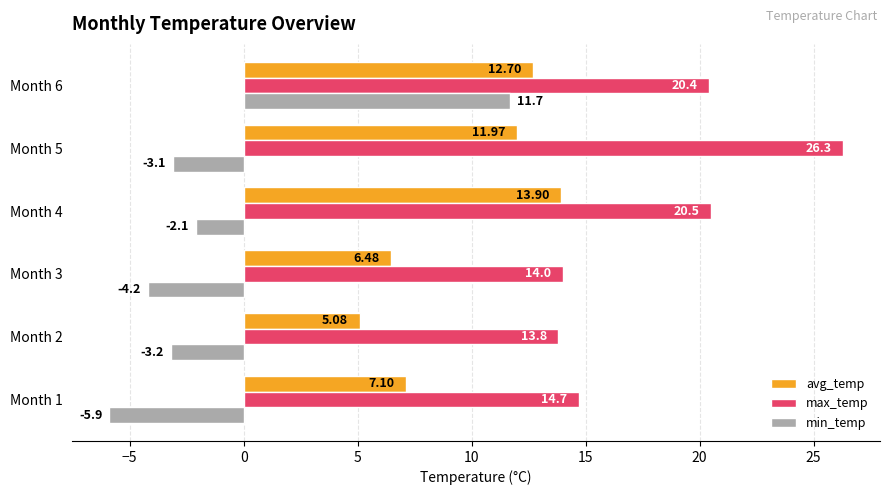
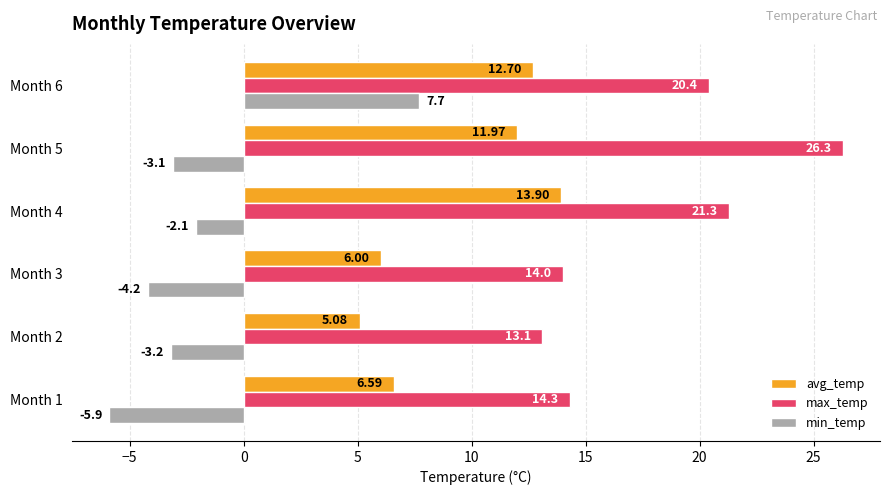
  {
    "avg_temp": {
      "Month 6": 12.70,
      "Month 5": 11.97,
      "Month 4": 13.90,
-     "Month 3": 6.48,
+     "Month 3": 6.00,
      "Month 2": 5.08,
-     "Month 1": 7.10
+     "Month 1": 6.59
    },
    "max_temp": {
      "Month 6": 20.4,
      "Month 5": 26.3,
-     "Month 4": 20.5,
+     "Month 4": 21.3,
      "Month 3": 14.0,
-     "Month 2": 13.8,
-     "Month 1": 14.7
+     "Month 2": 13.1,
+     "Month 1": 14.3
    },
    "min_temp": {
-     "Month 6": 11.7,
+     "Month 6": 7.7,
      "Month 5": -3.1,
      "Month 4": -2.1,
      "Month 3": -4.2,
      "Month 2": -3.2,
      "Month 1": -5.9
    }
  }
